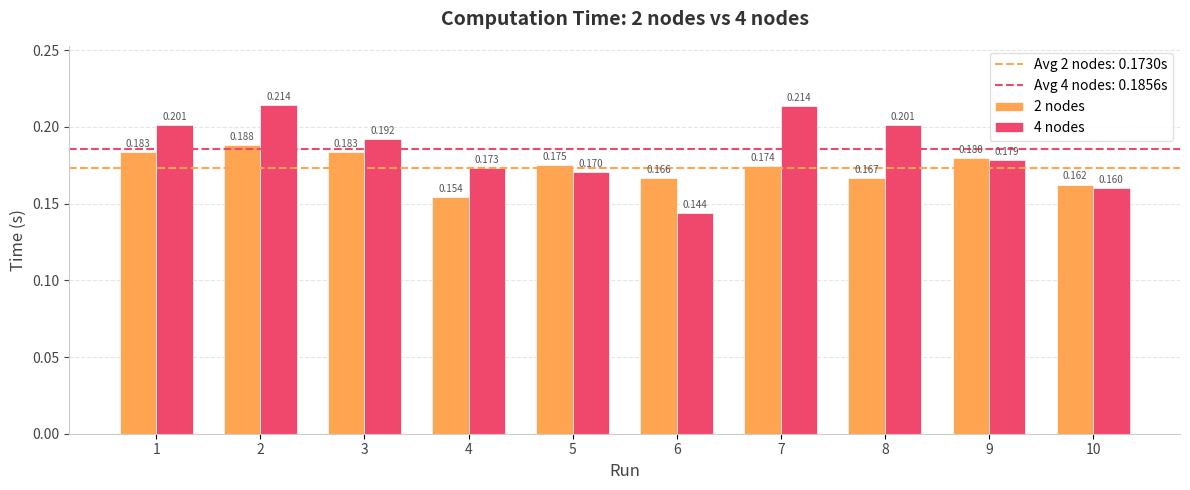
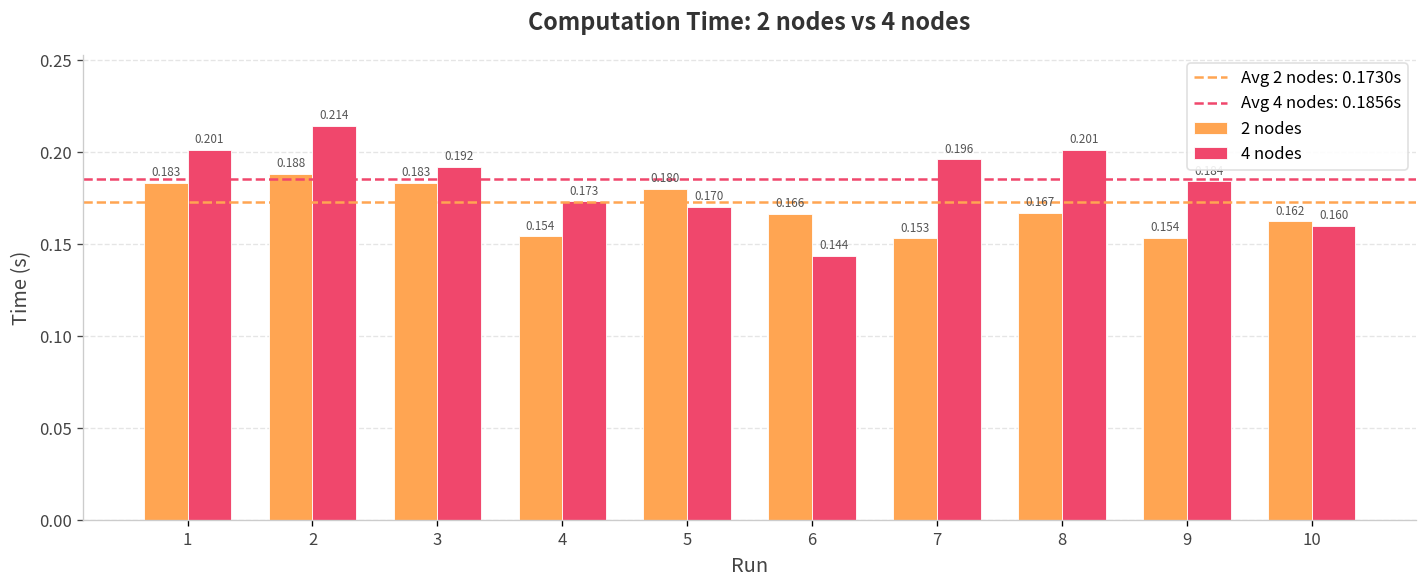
  {
    "2 nodes": {
      "1": 0.183,
      "2": 0.188,
      "3": 0.183,
      "4": 0.154,
-     "5": 0.175,
+     "5": 0.180,
      "6": 0.166,
-     "7": 0.174,
+     "7": 0.153,
      "8": 0.167,
-     "9": 0.180,
+     "9": 0.154,
      "10": 0.162
    },
    "4 nodes": {
      "1": 0.201,
      "2": 0.214,
      "3": 0.192,
      "4": 0.173,
      "5": 0.170,
      "6": 0.144,
-     "7": 0.214,
+     "7": 0.196,
      "8": 0.201,
-     "9": 0.179,
+     "9": 0.184,
      "10": 0.160
    }
  }
